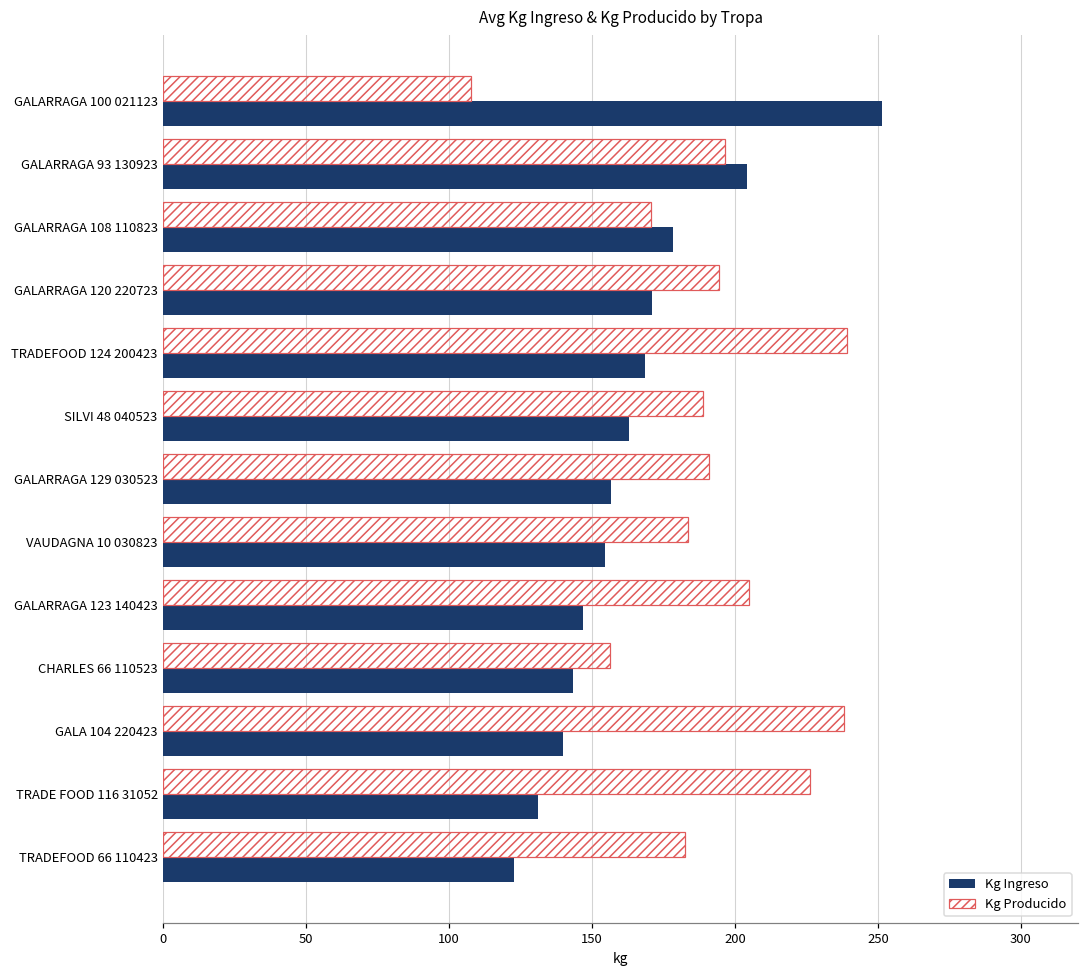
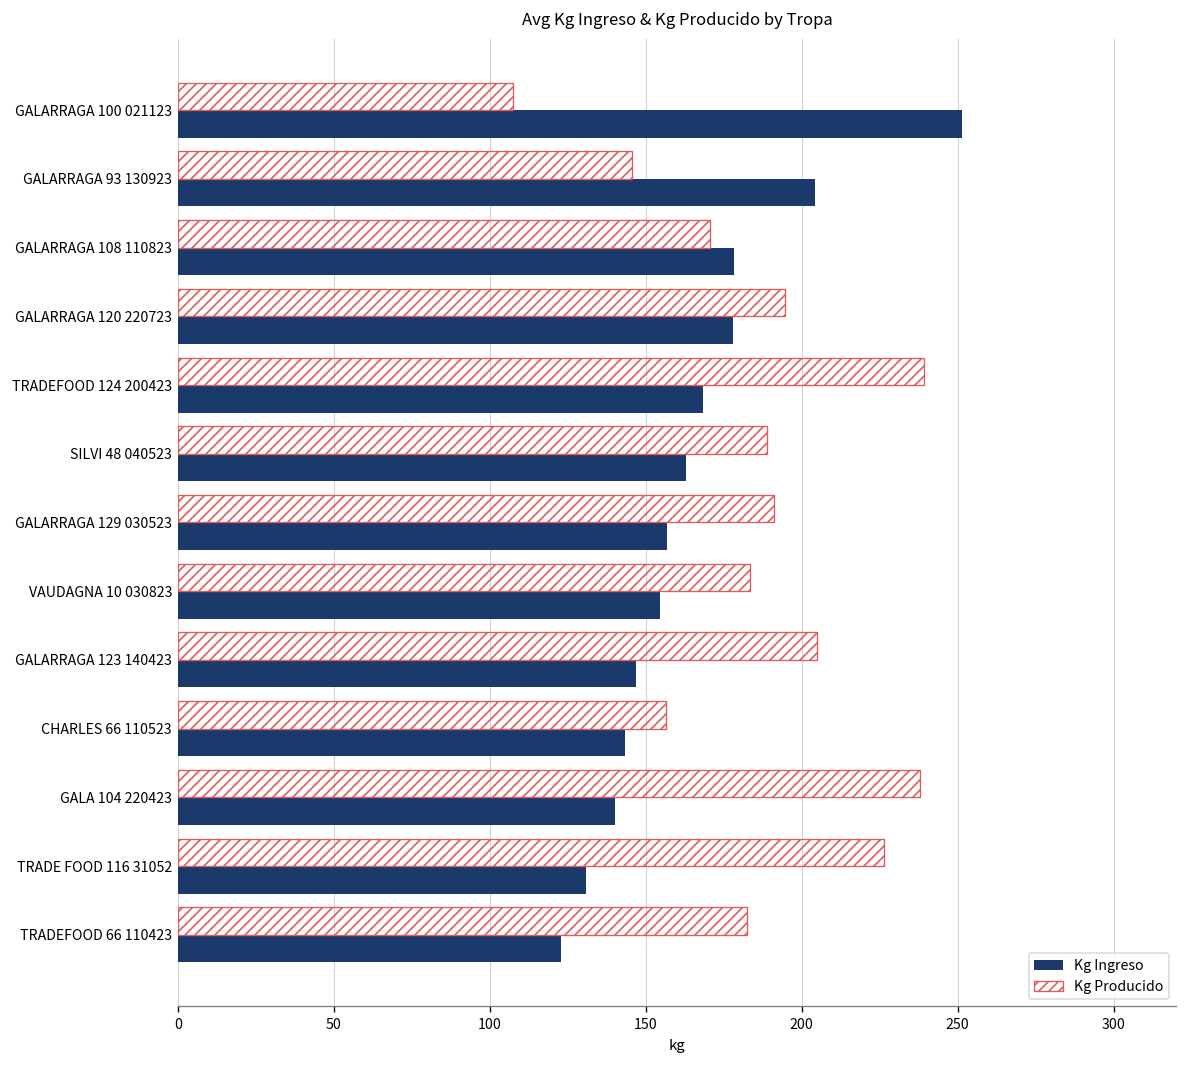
  {
    "Kg Ingreso": {
      "GALARRAGA 100 021123": 251,
      "GALARRAGA 93 130923": 204,
      "GALARRAGA 108 110823": 178,
-     "GALARRAGA 120 220723": 171,
+     "GALARRAGA 120 220723": 178,
      "TRADEFOOD 124 200423": 169,
      "SILVI 48 040523": 163,
      "GALARRAGA 129 030523": 157,
      "VAUDAGNA 10 030823": 155,
      "GALARRAGA 123 140423": 147,
      "CHARLES 66 110523": 143,
      "GALA 104 220423": 140,
      "TRADE FOOD 116 31052": 131,
      "TRADEFOOD 66 110423": 123
    },
    "Kg Producido": {
      "GALARRAGA 100 021123": 108,
-     "GALARRAGA 93 130923": 196,
+     "GALARRAGA 93 130923": 146,
      "GALARRAGA 108 110823": 171,
      "GALARRAGA 120 220723": 195,
      "TRADEFOOD 124 200423": 239,
      "SILVI 48 040523": 189,
      "GALARRAGA 129 030523": 191,
      "VAUDAGNA 10 030823": 184,
      "GALARRAGA 123 140423": 205,
      "CHARLES 66 110523": 156,
      "GALA 104 220423": 238,
      "TRADE FOOD 116 31052": 226,
      "TRADEFOOD 66 110423": 183
    }
  }
